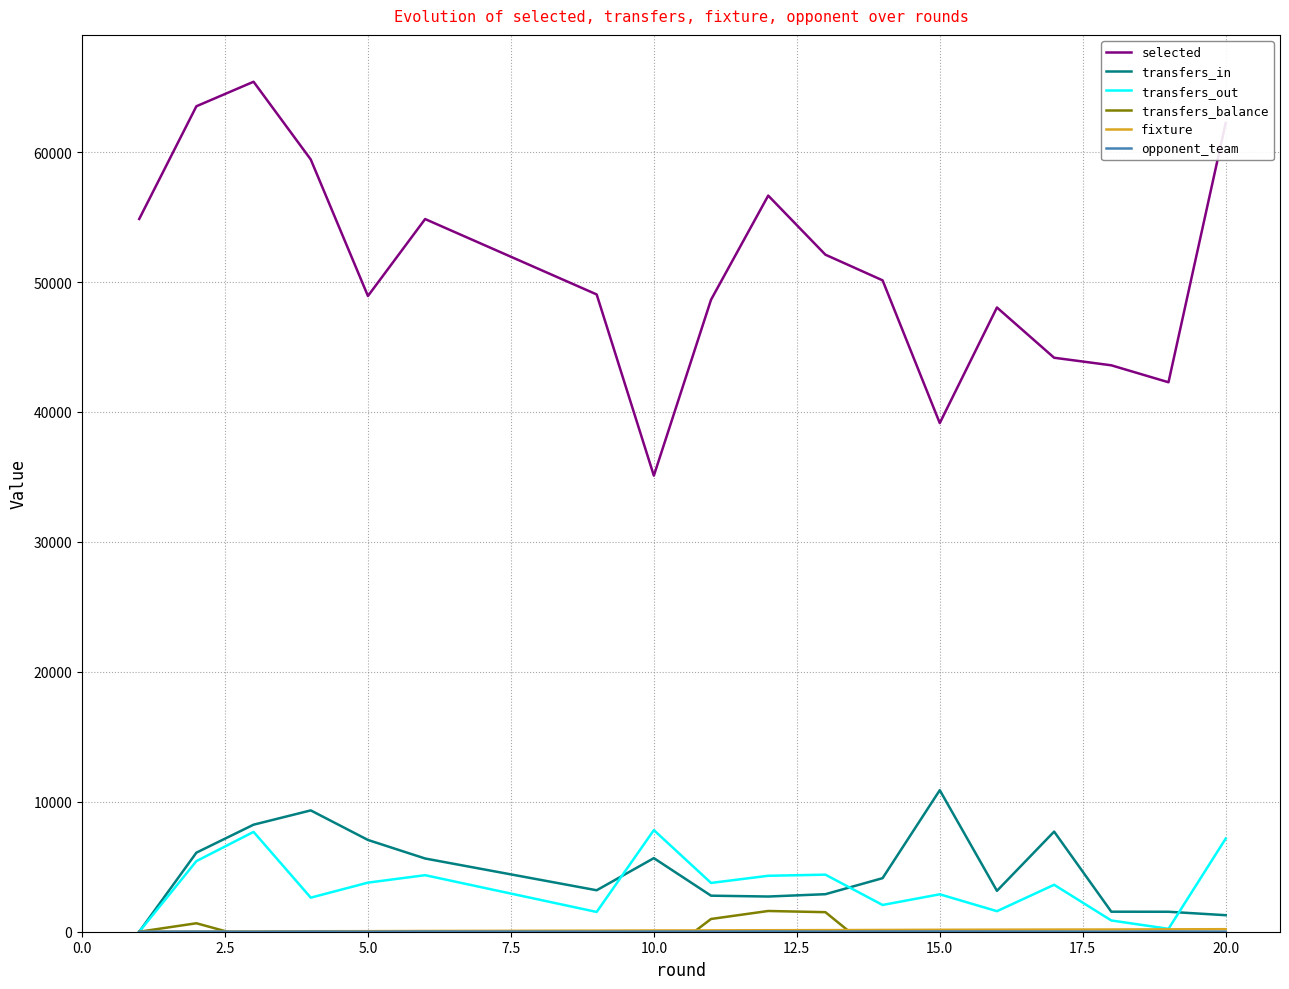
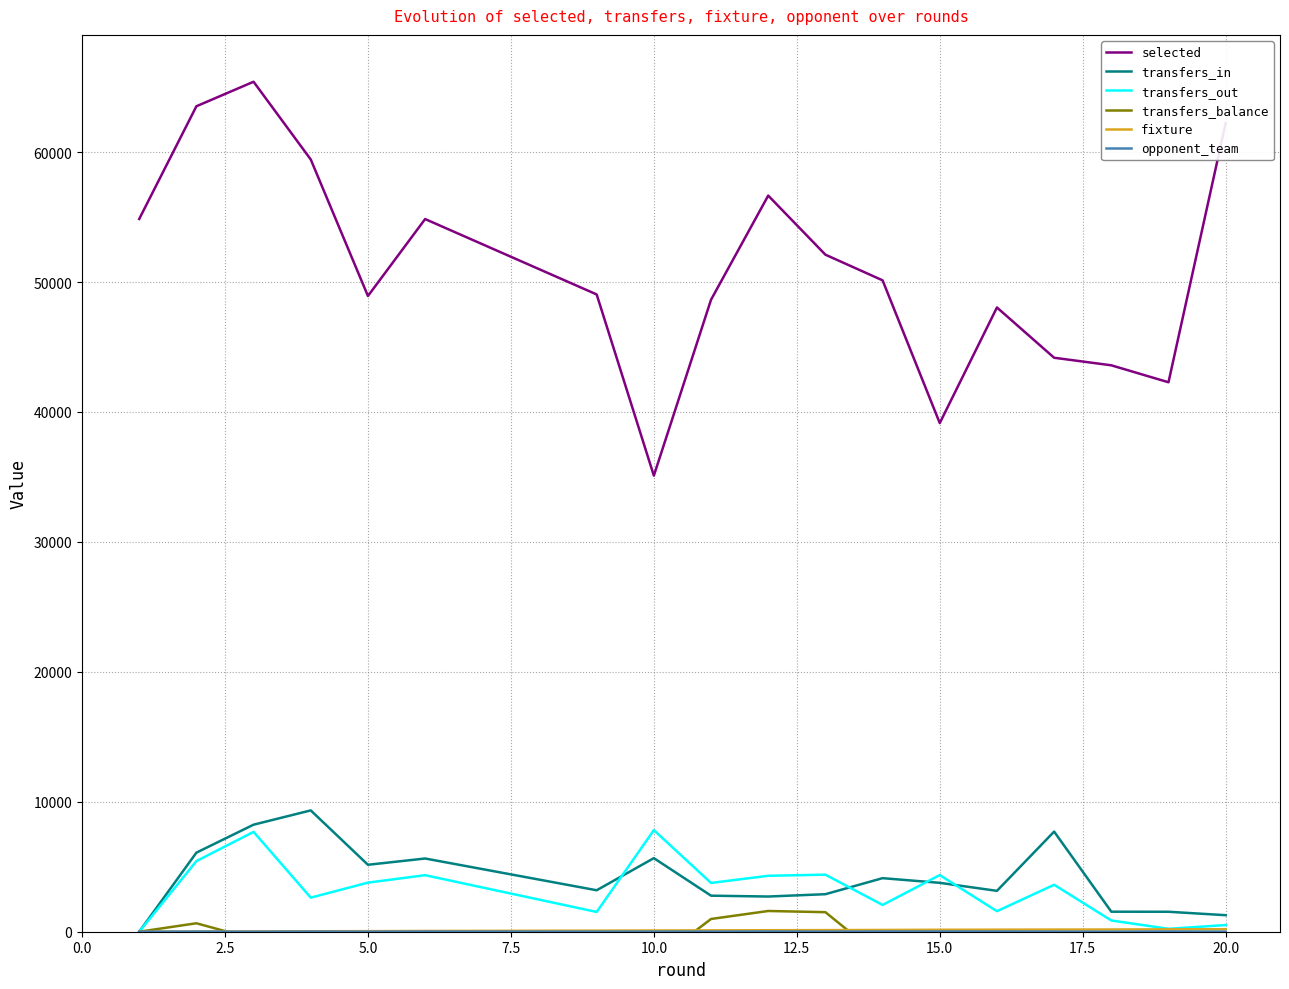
  {
    "selected": {
      "5.0": 48900,
      "10.0": 35100,
      "15.0": 39100
    },
    "transfers_in": {
-     "5.0": 7100,
+     "5.0": 5200,
      "10.0": 5700,
-     "15.0": 10900,
+     "15.0": 3800,
      "20.0": 1300
    },
    "transfers_out": {
      "5.0": 3800,
      "10.0": 7800,
-     "15.0": 2900,
-     "20.0": 7200
+     "15.0": 4400,
+     "20.0": 500
    }
  }
